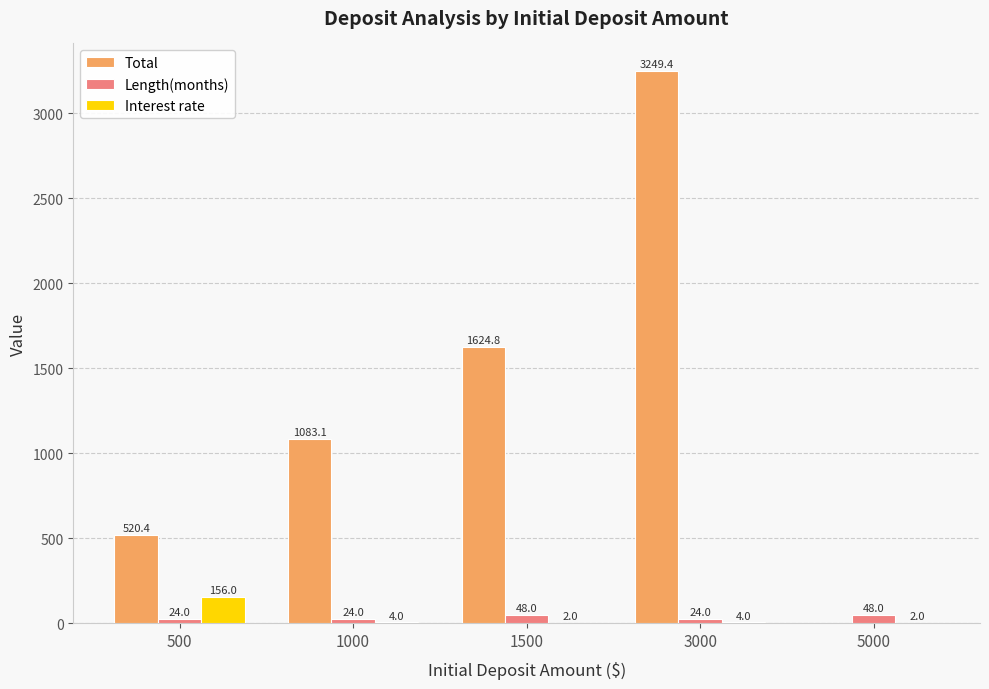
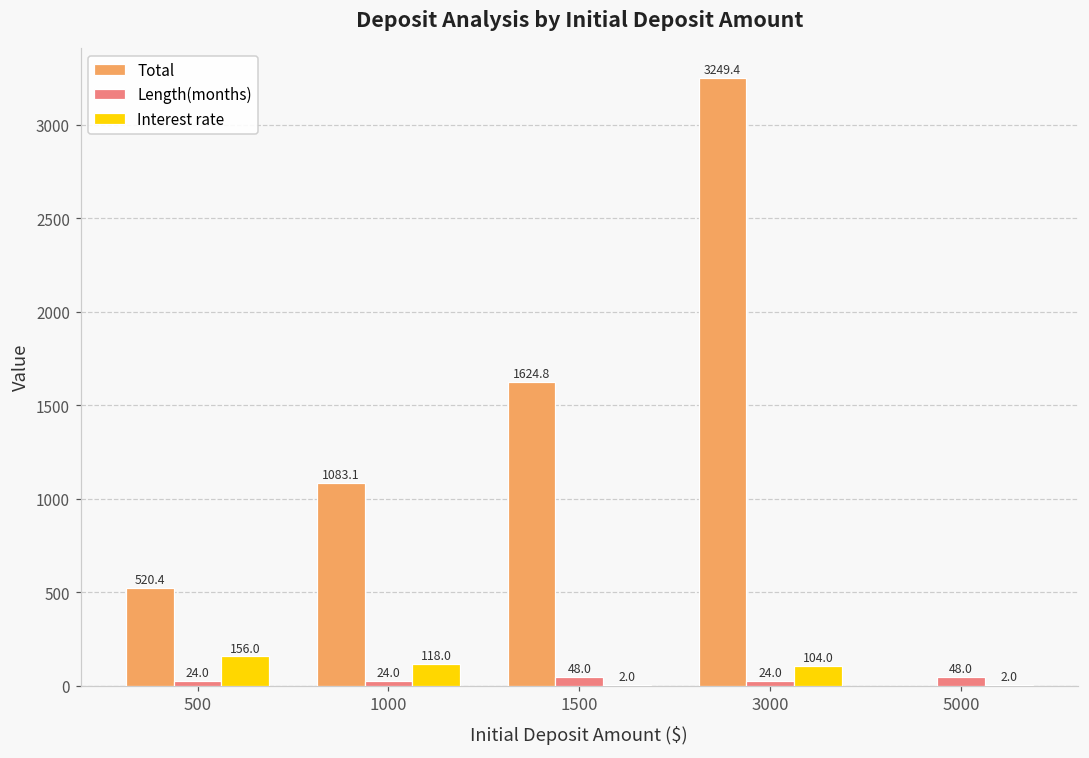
  {
    "Interest rate": {
      "500": 156.0,
-     "1000": 4.0,
+     "1000": 118.0,
      "1500": 2.0,
-     "3000": 4.0,
+     "3000": 104.0,
      "5000": 2.0
    }
  }
